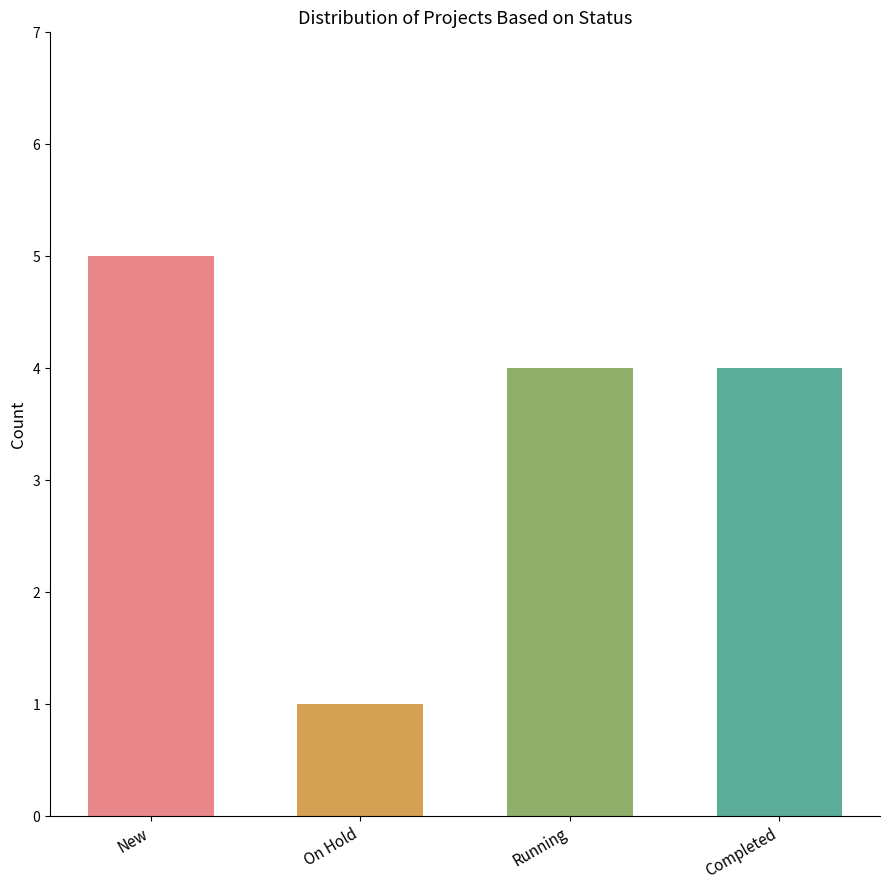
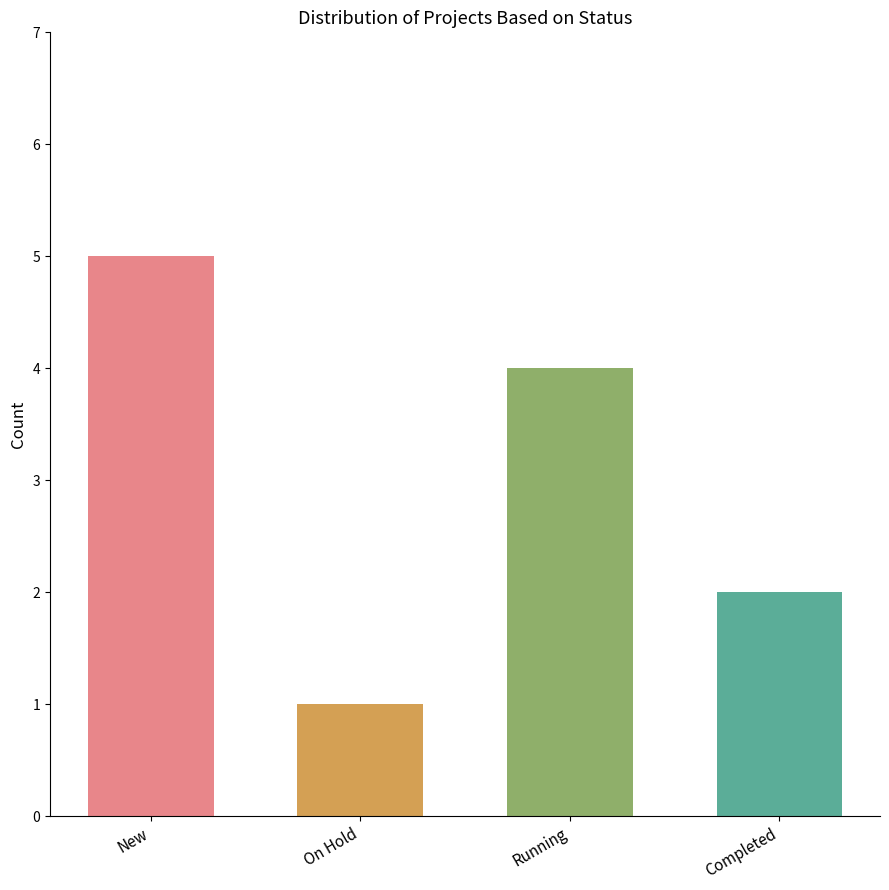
  {
    "New": 5,
    "On Hold": 1,
    "Running": 4,
-   "Completed": 4
+   "Completed": 2
  }
